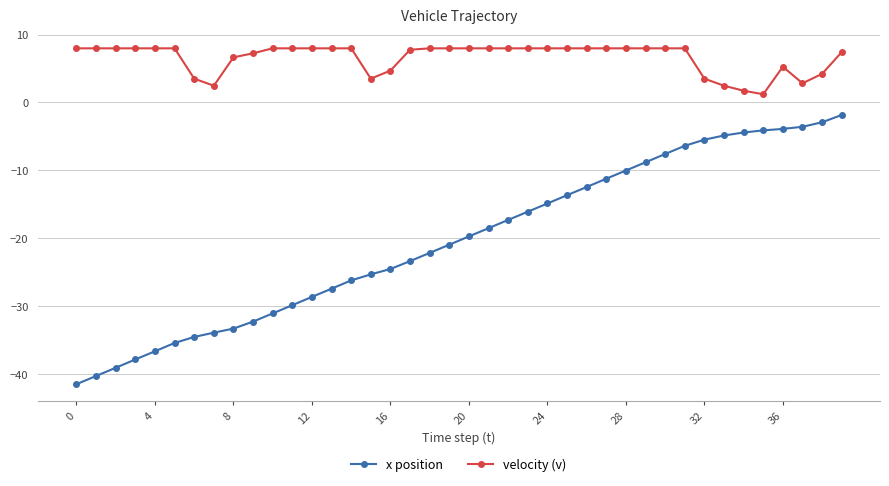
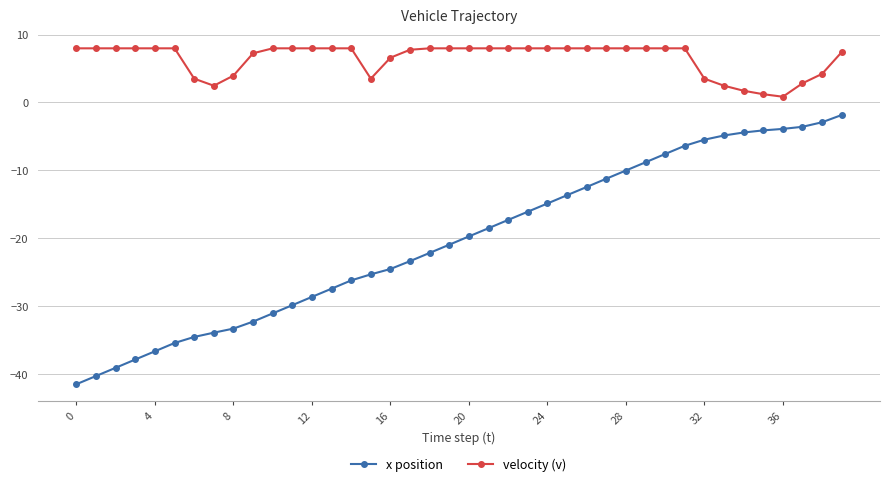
  {
    "x position": {
      "0": -42,
      "4": -37,
      "8": -33,
      "12": -29,
      "16": -25,
      "20": -20,
      "24": -15,
      "28": -10,
      "32": -5,
      "36": -4
    },
    "velocity (v)": {
      "0": 8,
      "4": 8,
-     "8": 7,
+     "8": 4,
      "12": 8,
-     "16": 5,
+     "16": 7,
      "20": 8,
      "24": 8,
      "28": 8,
      "32": 4,
-     "36": 5
+     "36": 1
    }
  }
